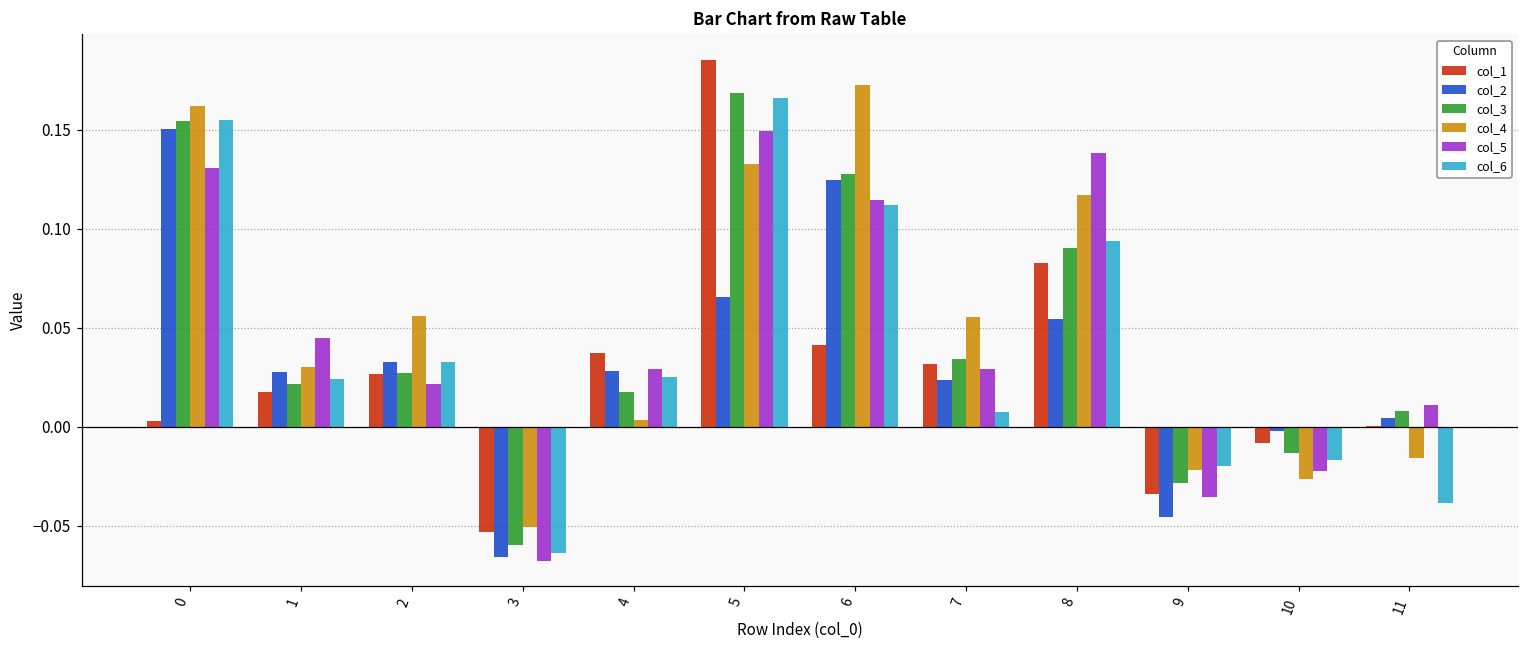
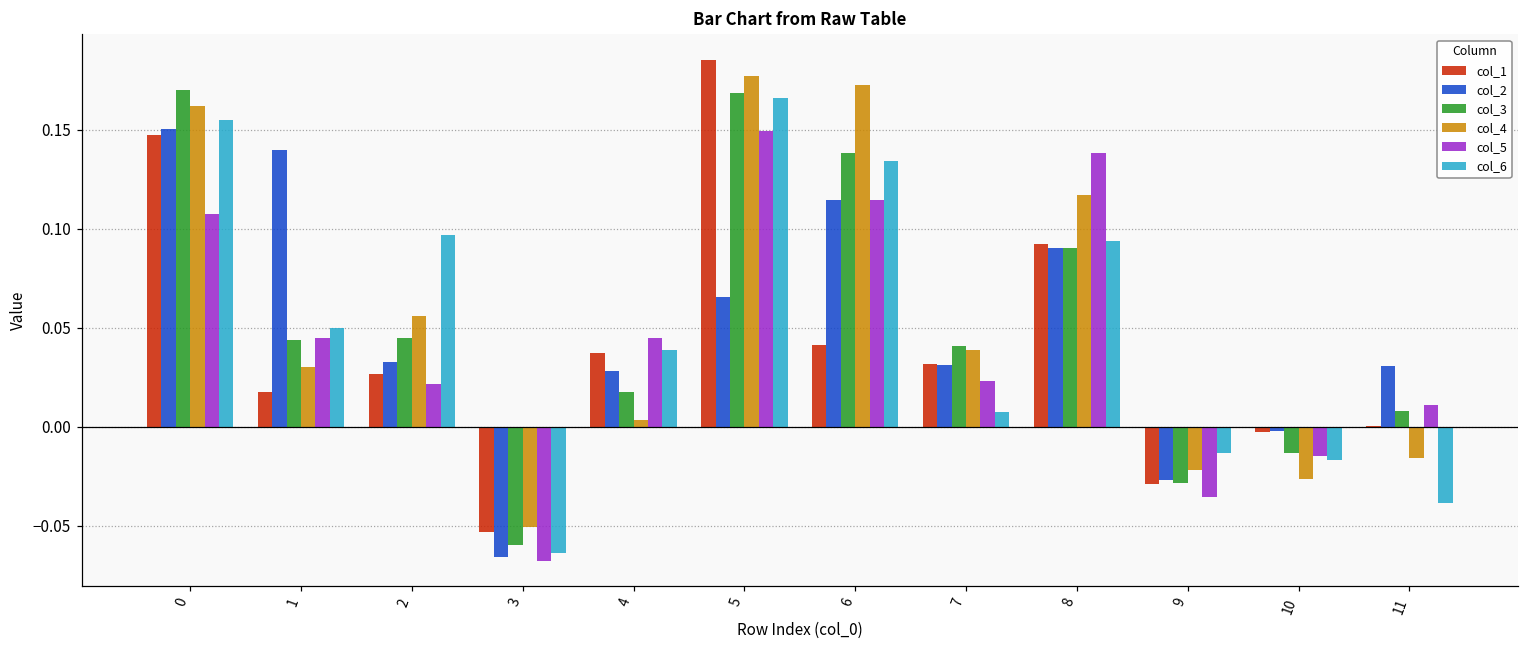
  {
    "col_1": {
-     "0": 0.003,
+     "0": 0.147,
      "1": 0.017,
      "2": 0.027,
      "3": -0.053,
      "4": 0.037,
      "5": 0.185,
      "6": 0.041,
      "7": 0.032,
-     "8": 0.083,
-     "9": -0.034,
-     "10": -0.008
+     "8": 0.092,
+     "9": -0.029,
+     "10": -0.003
    },
    "col_2": {
      "0": 0.150,
-     "1": 0.027,
+     "1": 0.139,
      "2": 0.033,
      "3": -0.066,
      "4": 0.028,
      "5": 0.065,
-     "6": 0.125,
-     "7": 0.024,
-     "8": 0.054,
-     "9": -0.046,
+     "6": 0.115,
+     "7": 0.031,
+     "8": 0.090,
+     "9": -0.027,
      "10": -0.002,
-     "11": 0.004
+     "11": 0.031
    },
    "col_3": {
-     "0": 0.154,
-     "1": 0.022,
-     "2": 0.027,
+     "0": 0.170,
+     "1": 0.044,
+     "2": 0.045,
      "3": -0.060,
      "4": 0.018,
      "5": 0.168,
-     "6": 0.127,
-     "7": 0.034,
+     "6": 0.138,
+     "7": 0.041,
      "8": 0.090,
      "9": -0.029,
      "10": -0.014,
      "11": 0.008
    },
    "col_4": {
      "0": 0.162,
      "1": 0.030,
      "2": 0.056,
      "3": -0.051,
      "4": 0.003,
-     "5": 0.133,
+     "5": 0.177,
      "6": 0.173,
-     "7": 0.055,
+     "7": 0.039,
      "8": 0.117,
      "9": -0.022,
      "10": -0.027,
      "11": -0.016
    },
    "col_5": {
-     "0": 0.131,
+     "0": 0.107,
      "1": 0.045,
      "2": 0.021,
      "3": -0.068,
-     "4": 0.029,
+     "4": 0.045,
      "5": 0.149,
      "6": 0.115,
-     "7": 0.029,
+     "7": 0.023,
      "8": 0.138,
      "9": -0.036,
-     "10": -0.022,
+     "10": -0.015,
      "11": 0.011
    },
    "col_6": {
      "0": 0.155,
-     "1": 0.024,
-     "2": 0.032,
+     "1": 0.050,
+     "2": 0.097,
      "3": -0.064,
-     "4": 0.025,
+     "4": 0.038,
      "5": 0.166,
-     "6": 0.112,
+     "6": 0.134,
      "7": 0.008,
      "8": 0.094,
-     "9": -0.020,
+     "9": -0.013,
      "10": -0.017,
      "11": -0.039
    }
  }
